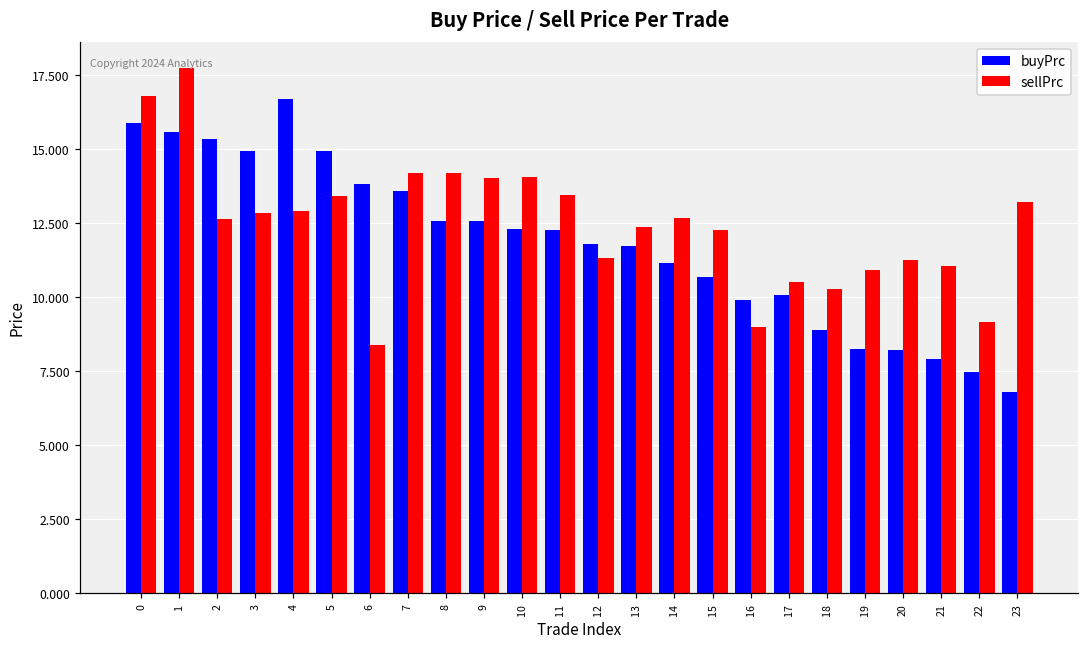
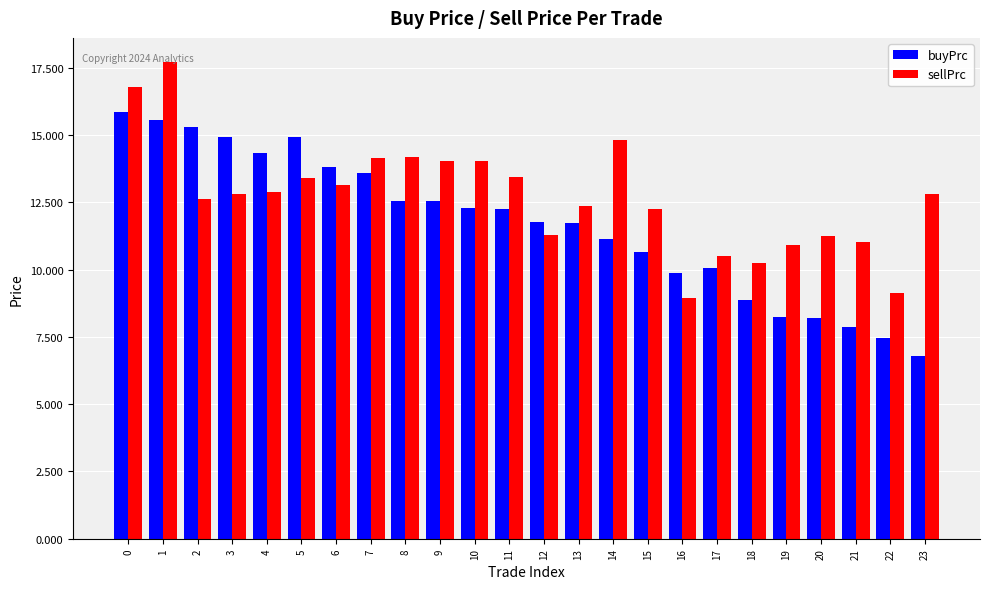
  {
    "buyPrc": {
      "0": 15.9,
      "1": 15.6,
      "2": 15.3,
      "3": 14.9,
-     "4": 16.7,
+     "4": 14.3,
      "5": 14.9,
      "6": 13.8,
      "7": 13.6,
      "8": 12.6,
      "9": 12.6,
      "10": 12.3,
      "11": 12.3,
      "12": 11.8,
      "13": 11.7,
      "14": 11.1,
      "15": 10.6,
      "16": 9.9,
      "17": 10.1,
      "18": 8.9,
      "19": 8.2,
      "20": 8.2,
      "21": 7.9,
      "22": 7.4,
      "23": 6.8
    },
    "sellPrc": {
      "0": 16.8,
      "2": 12.6,
      "3": 12.8,
      "4": 12.9,
      "5": 13.4,
-     "6": 8.4,
+     "6": 13.1,
      "7": 14.2,
      "8": 14.2,
      "9": 14.0,
      "10": 14.0,
      "11": 13.4,
      "12": 11.3,
      "13": 12.4,
-     "14": 12.6,
+     "14": 14.8,
      "15": 12.3,
      "16": 9.0,
      "17": 10.5,
      "18": 10.3,
      "19": 10.9,
      "20": 11.2,
      "21": 11.0,
      "22": 9.1,
-     "23": 13.2
+     "23": 12.8
    }
  }
